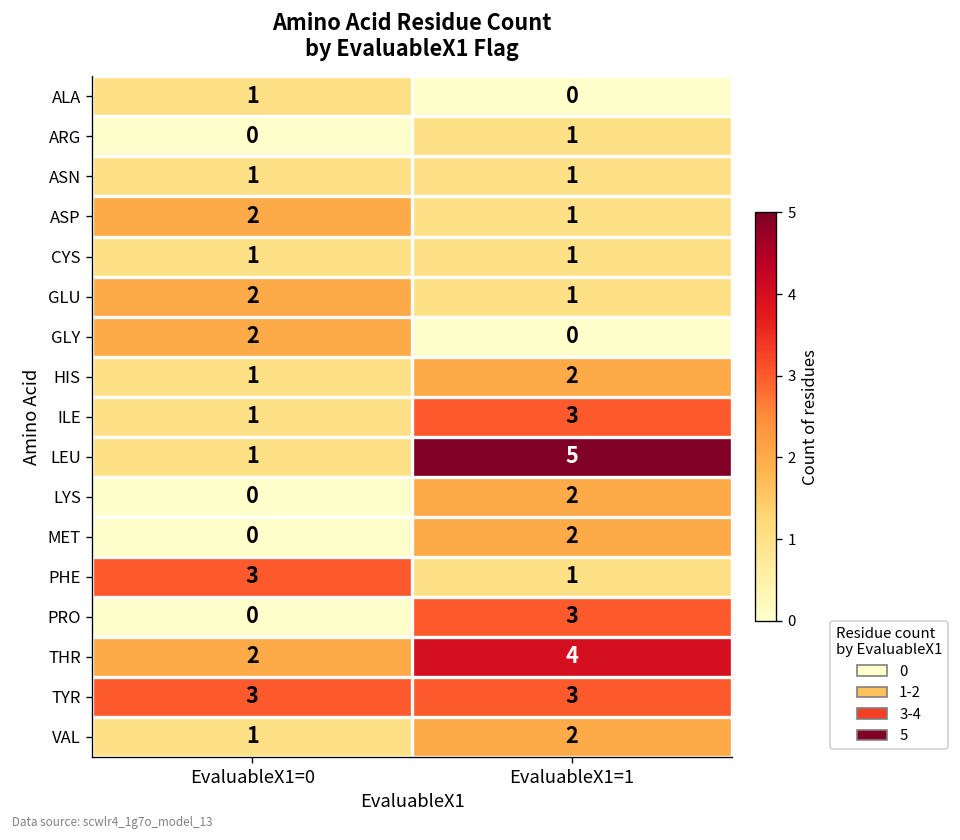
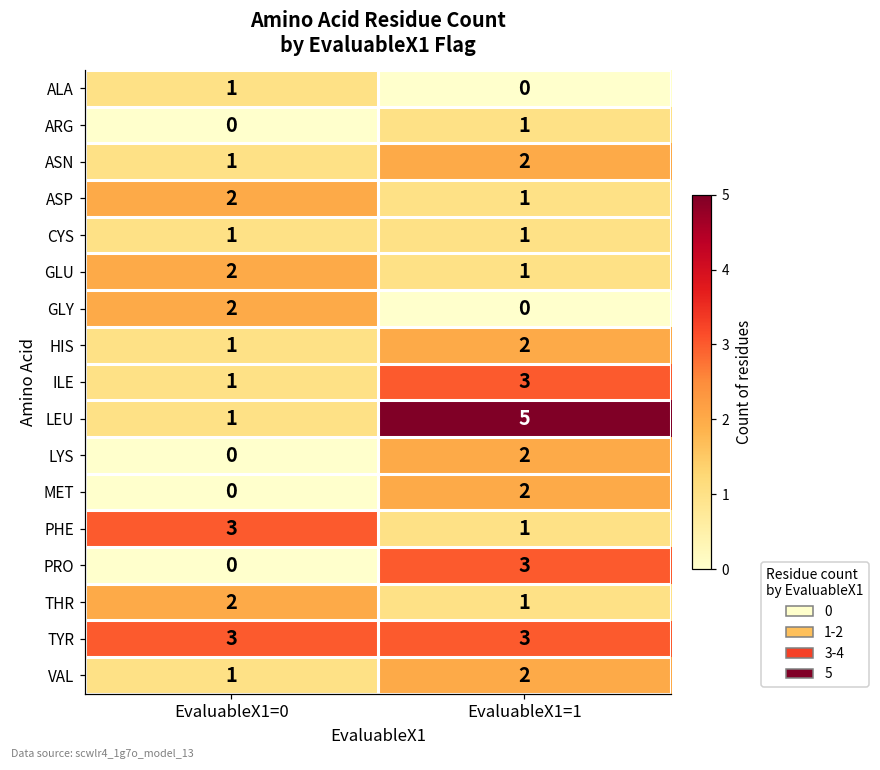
  {
    "ALA": {
      "EvaluableX1=0": 1,
      "EvaluableX1=1": 0
    },
    "ARG": {
      "EvaluableX1=0": 0,
      "EvaluableX1=1": 1
    },
    "ASN": {
      "EvaluableX1=0": 1,
-     "EvaluableX1=1": 1
+     "EvaluableX1=1": 2
    },
    "ASP": {
      "EvaluableX1=0": 2,
      "EvaluableX1=1": 1
    },
    "CYS": {
      "EvaluableX1=0": 1,
      "EvaluableX1=1": 1
    },
    "GLU": {
      "EvaluableX1=0": 2,
      "EvaluableX1=1": 1
    },
    "GLY": {
      "EvaluableX1=0": 2,
      "EvaluableX1=1": 0
    },
    "HIS": {
      "EvaluableX1=0": 1,
      "EvaluableX1=1": 2
    },
    "ILE": {
      "EvaluableX1=0": 1,
      "EvaluableX1=1": 3
    },
    "LEU": {
      "EvaluableX1=0": 1,
      "EvaluableX1=1": 5
    },
    "LYS": {
      "EvaluableX1=0": 0,
      "EvaluableX1=1": 2
    },
    "MET": {
      "EvaluableX1=0": 0,
      "EvaluableX1=1": 2
    },
    "PHE": {
      "EvaluableX1=0": 3,
      "EvaluableX1=1": 1
    },
    "PRO": {
      "EvaluableX1=0": 0,
      "EvaluableX1=1": 3
    },
    "THR": {
      "EvaluableX1=0": 2,
-     "EvaluableX1=1": 4
+     "EvaluableX1=1": 1
    },
    "TYR": {
      "EvaluableX1=0": 3,
      "EvaluableX1=1": 3
    },
    "VAL": {
      "EvaluableX1=0": 1,
      "EvaluableX1=1": 2
    }
  }
